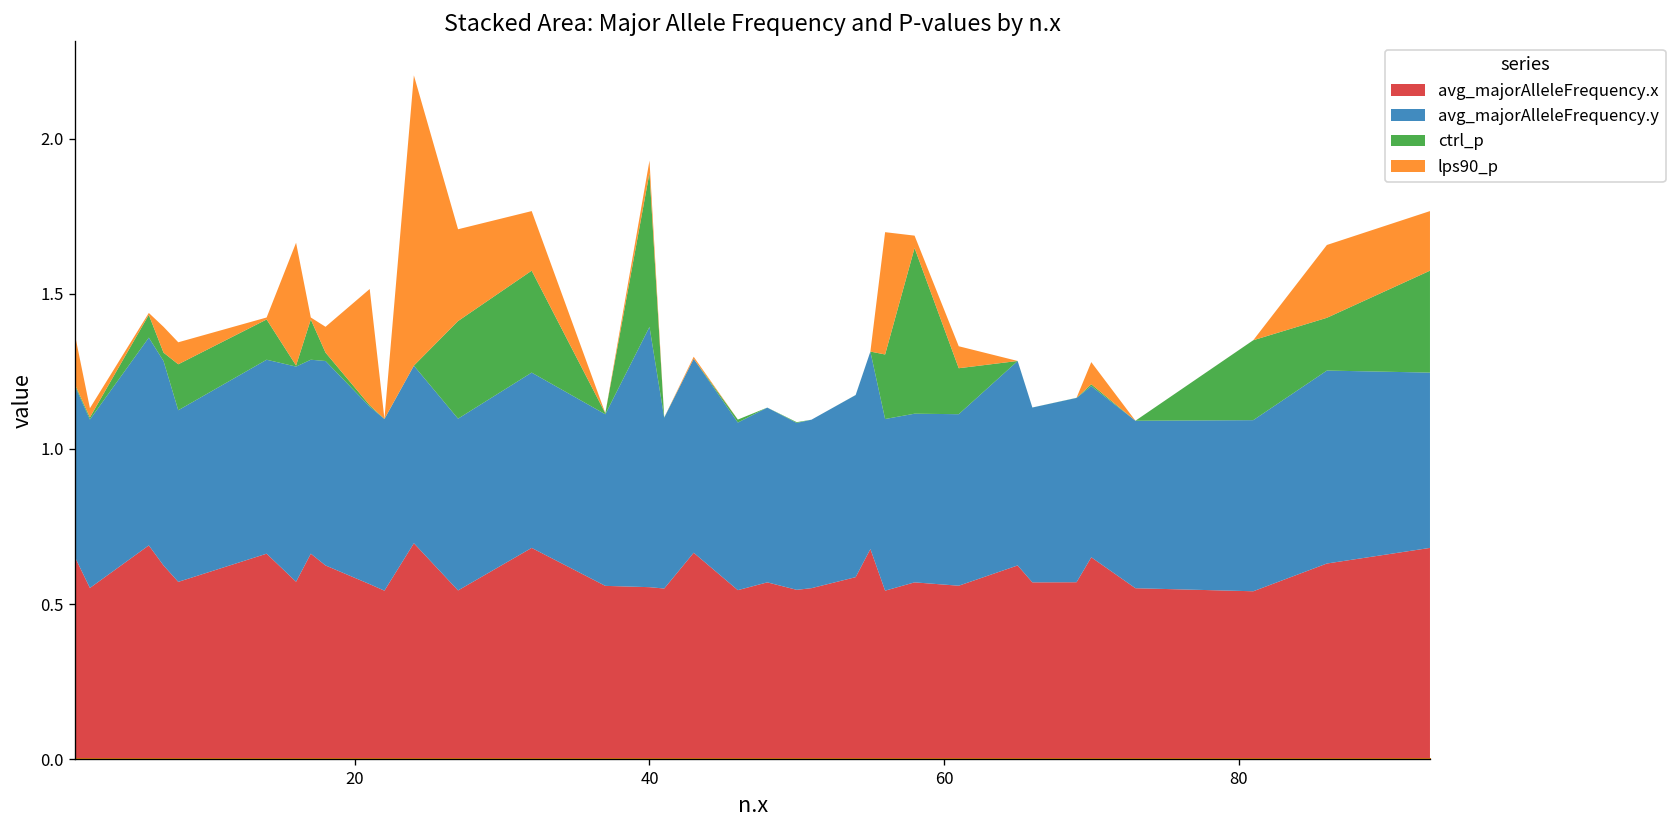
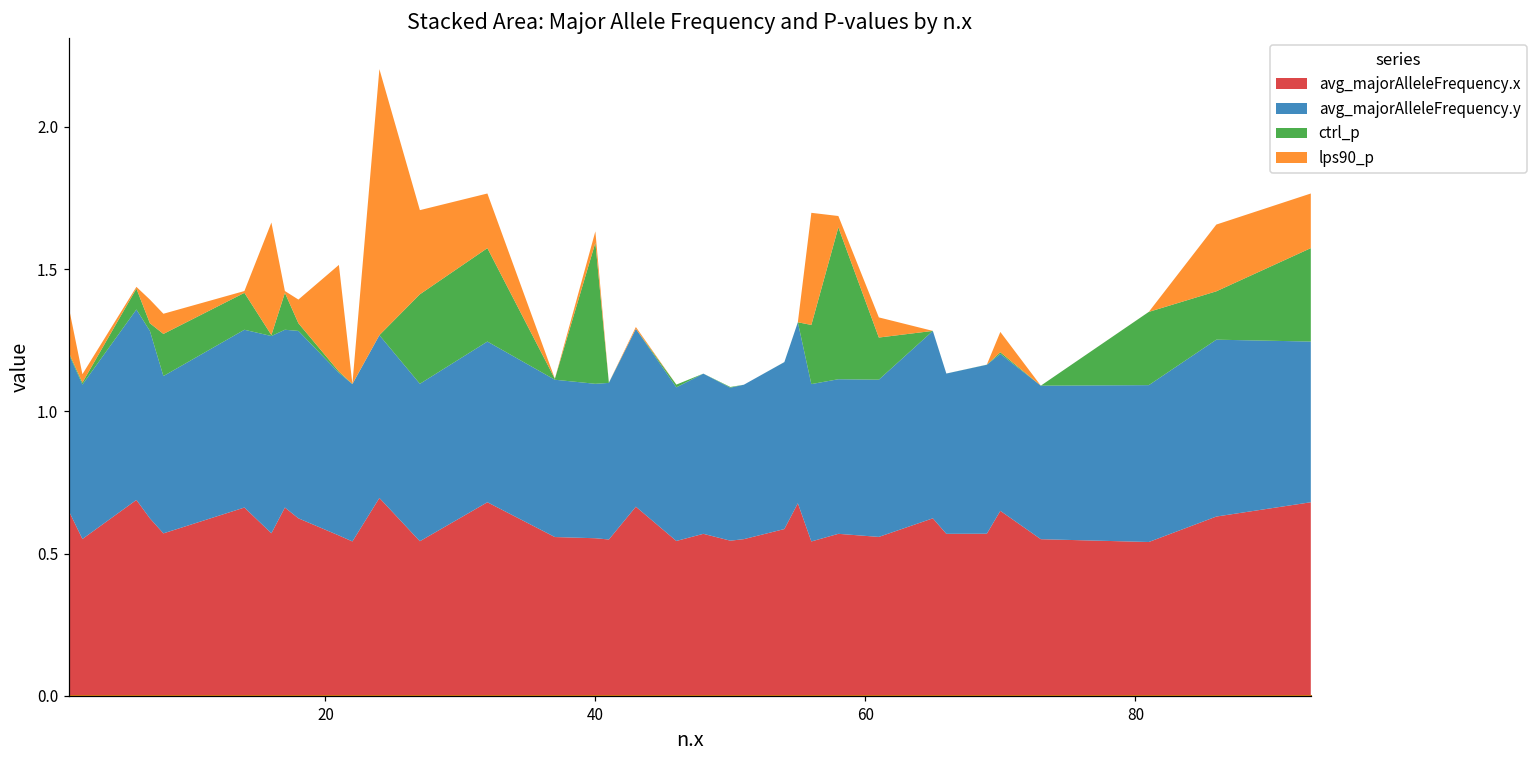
  {
    "avg_majorAlleleFrequency.x": {
      "40": 0.55
    },
    "avg_majorAlleleFrequency.y": {
-     "40": 0.84
+     "40": 0.54
    },
    "ctrl_p": {
      "40": 0.50
    }
  }
